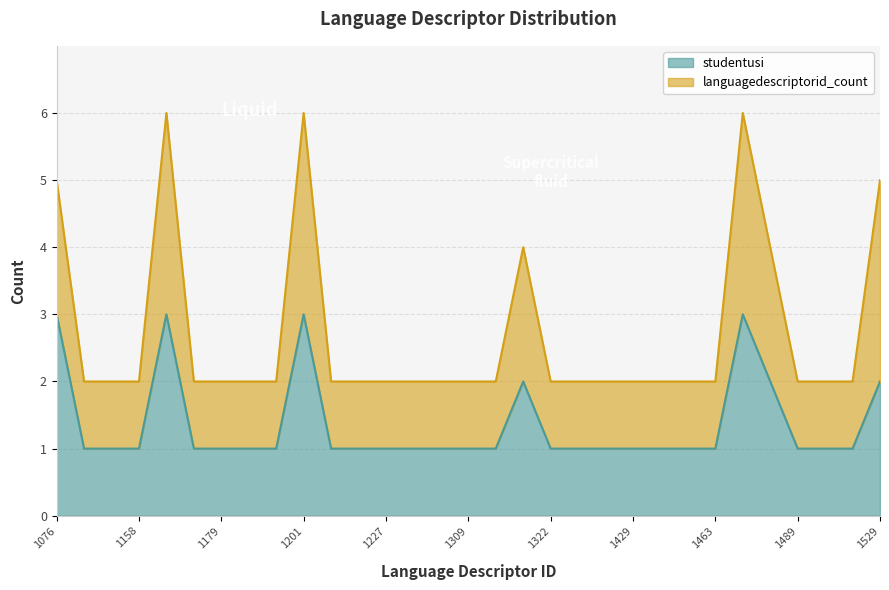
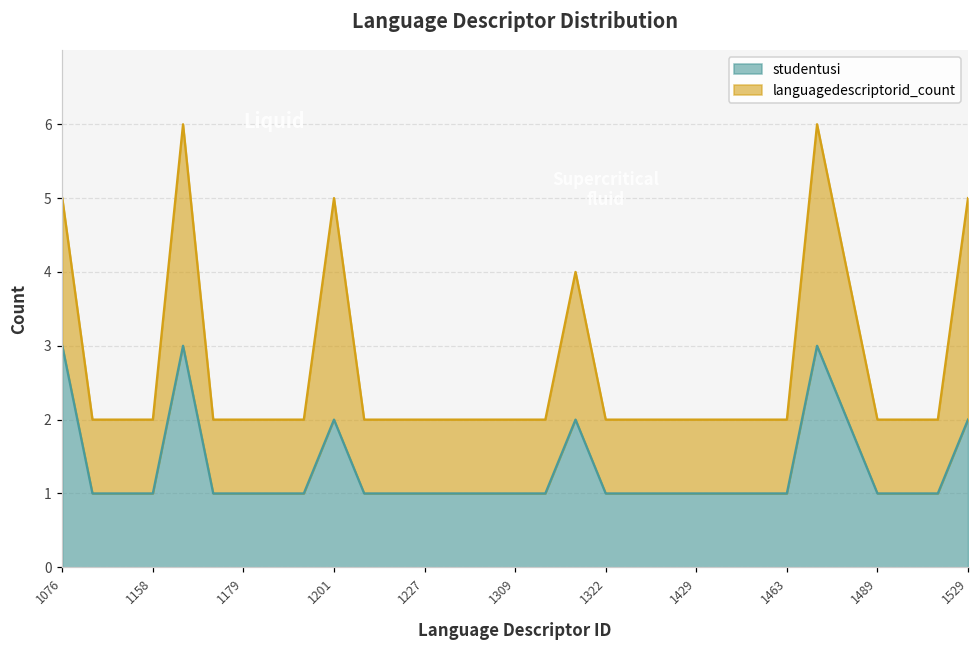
  {
    "studentusi": {
      "1076": 3,
      "1158": 1,
      "1179": 1,
-     "1201": 3,
+     "1201": 2,
      "1227": 1,
      "1309": 1,
      "1322": 1,
      "1429": 1,
      "1463": 1,
      "1489": 1,
      "1529": 2
    },
    "languagedescriptorid_count": {
      "1076": 2,
      "1158": 1,
      "1179": 1,
      "1201": 3,
      "1227": 1,
      "1309": 1,
      "1322": 1,
      "1429": 1,
      "1463": 1,
      "1489": 1,
      "1529": 3
    }
  }
